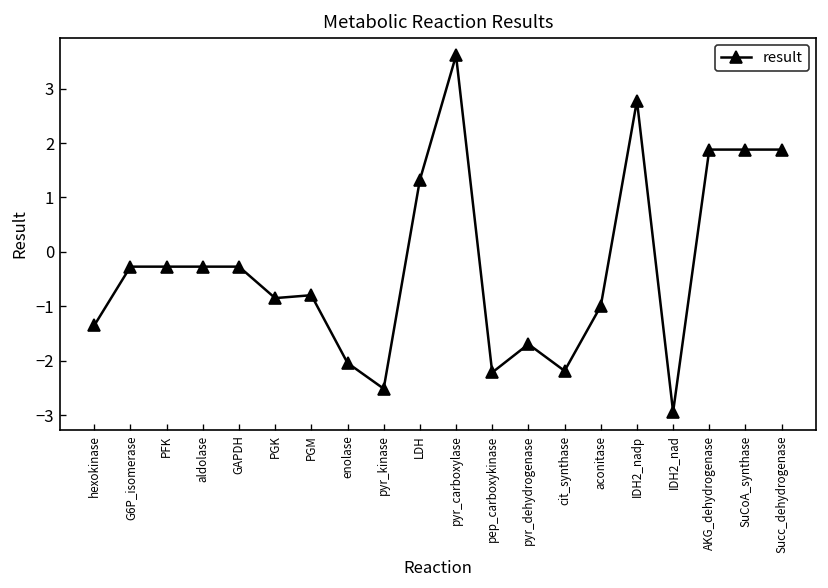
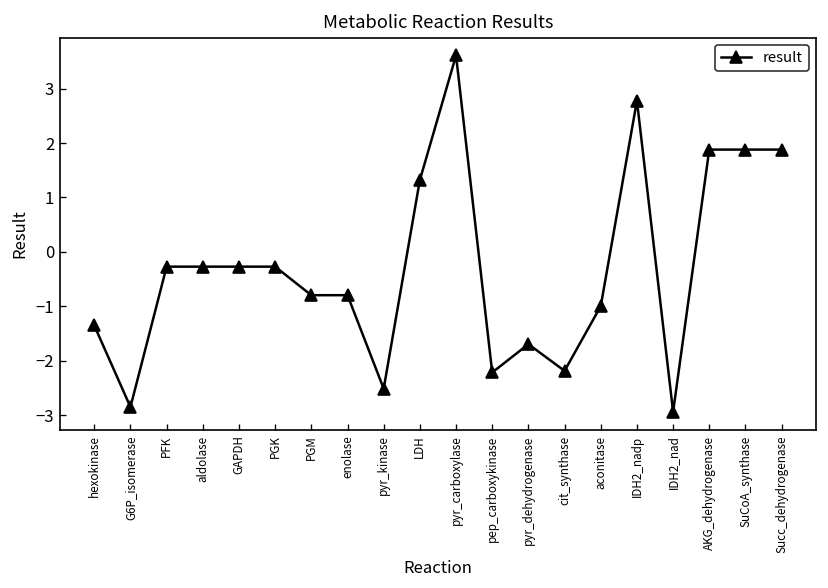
  {
    "hexokinase": -1.4,
-   "G6P_isomerase": -0.3,
+   "G6P_isomerase": -2.9,
    "PFK": -0.3,
    "aldolase": -0.3,
    "GAPDH": -0.3,
-   "PGK": -0.9,
+   "PGK": -0.3,
    "PGM": -0.8,
-   "enolase": -2.0,
+   "enolase": -0.8,
    "pyr_kinase": -2.5,
    "LDH": 1.3,
    "pyr_carboxylase": 3.6,
    "pep_carboxykinase": -2.2,
    "pyr_dehydrogenase": -1.7,
    "cit_synthase": -2.2,
    "aconitase": -1.0,
    "IDH2_nadp": 2.8,
    "IDH2_nad": -2.9,
    "AKG_dehydrogenase": 1.9,
    "SuCoA_synthase": 1.9,
    "Succ_dehydrogenase": 1.9
  }
